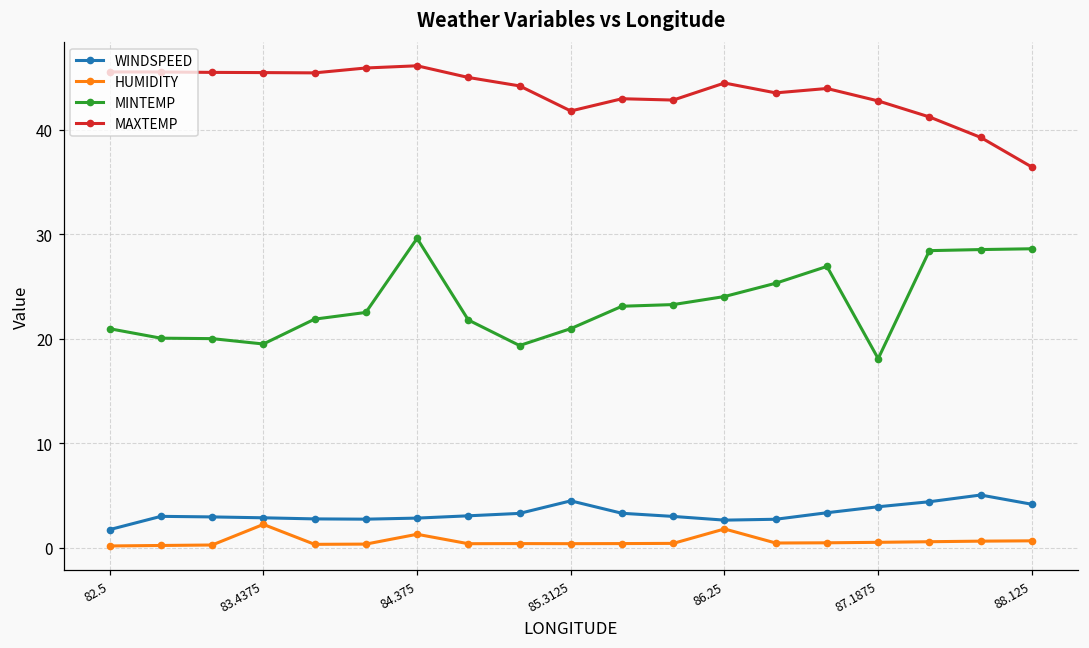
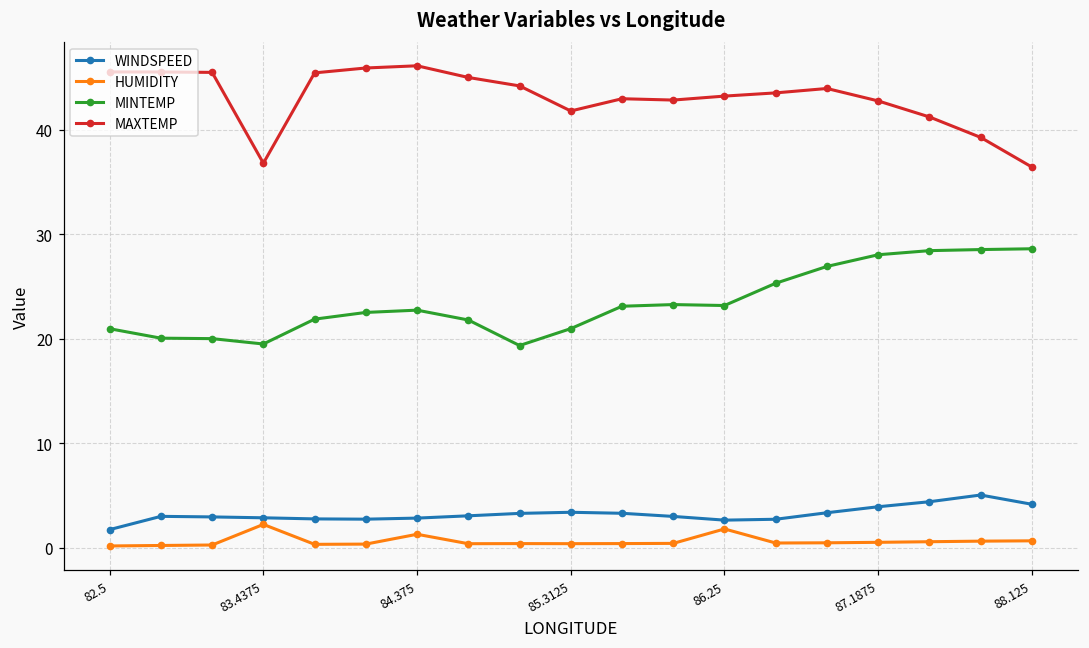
  {
    "WINDSPEED": {
      "82.5": 2,
      "83.4375": 3,
      "84.375": 3,
-     "85.3125": 4,
+     "85.3125": 3,
      "86.25": 3,
      "87.1875": 4,
      "88.125": 4
    },
    "HUMIDITY": {
      "82.5": 0,
      "83.4375": 2,
      "84.375": 1,
      "85.3125": 0,
      "86.25": 2,
      "87.1875": 0,
      "88.125": 1
    },
    "MINTEMP": {
      "82.5": 21,
      "83.4375": 19,
-     "84.375": 30,
+     "84.375": 23,
      "85.3125": 21,
-     "86.25": 24,
-     "87.1875": 18,
+     "86.25": 23,
+     "87.1875": 28,
      "88.125": 29
    },
    "MAXTEMP": {
-     "83.4375": 45,
+     "83.4375": 37,
      "84.375": 46,
      "85.3125": 42,
-     "86.25": 44,
+     "86.25": 43,
      "87.1875": 43,
      "88.125": 36
    }
  }
